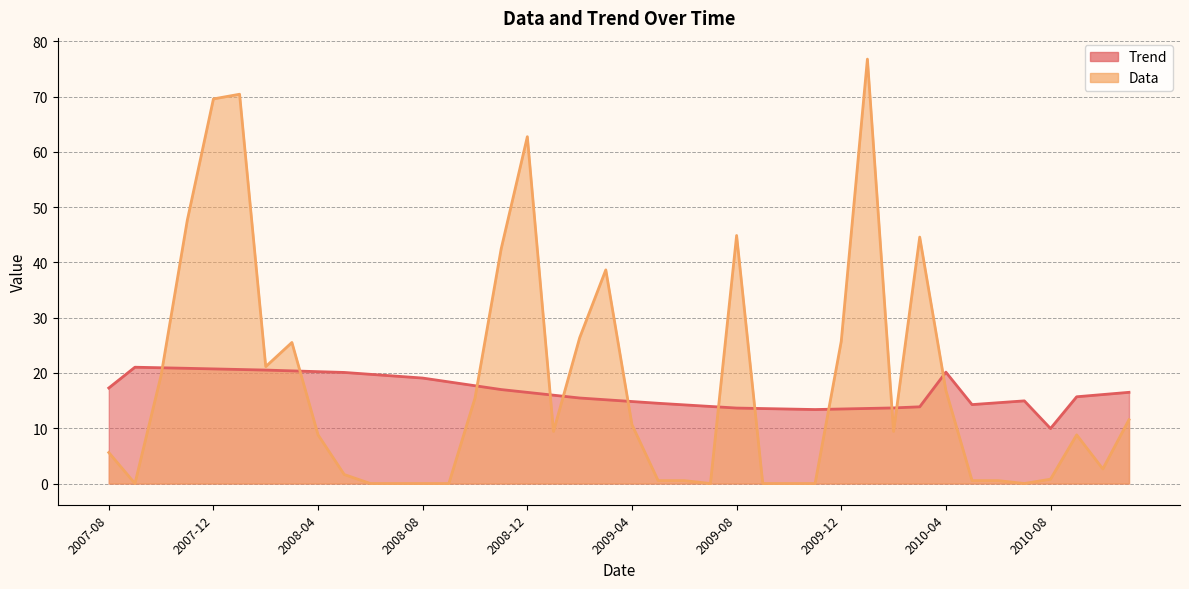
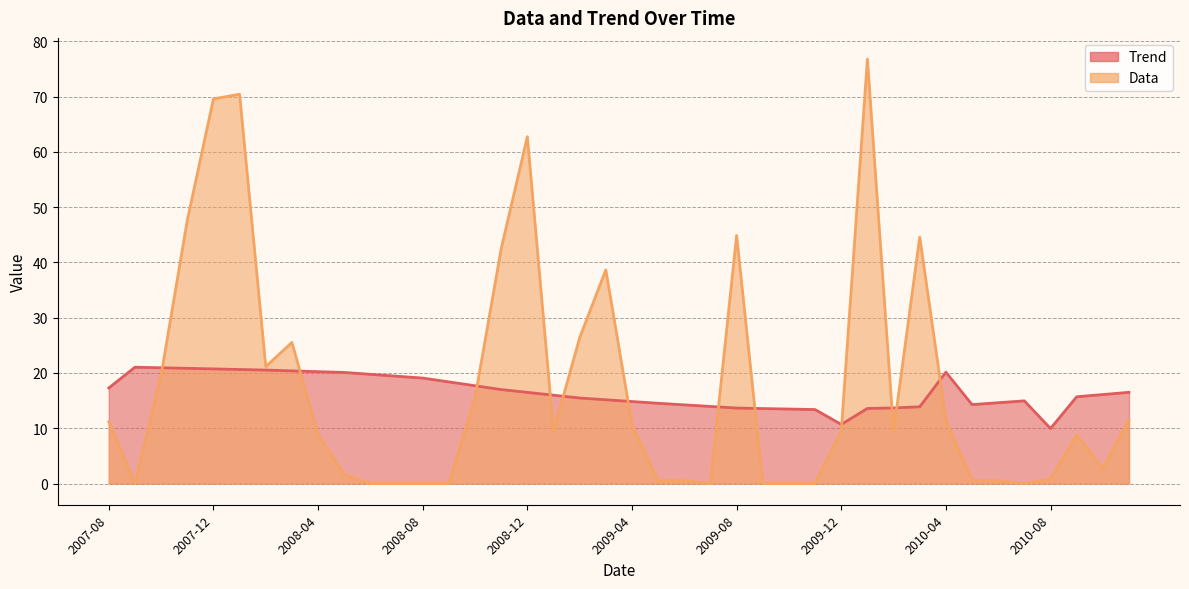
  {
    "Trend": {
      "2007-08": 17,
      "2007-12": 21,
      "2008-04": 20,
      "2008-08": 19,
      "2008-12": 16,
      "2009-04": 15,
      "2009-08": 14,
-     "2009-12": 13,
+     "2009-12": 11,
      "2010-04": 20,
      "2010-08": 10
    },
    "Data": {
-     "2007-08": 6,
+     "2007-08": 11,
      "2007-12": 70,
      "2008-04": 9,
      "2008-08": 0,
      "2008-12": 63,
      "2009-04": 11,
      "2009-08": 45,
-     "2009-12": 26,
-     "2010-04": 17,
+     "2009-12": 9,
+     "2010-04": 12,
      "2010-08": 1
    }
  }
